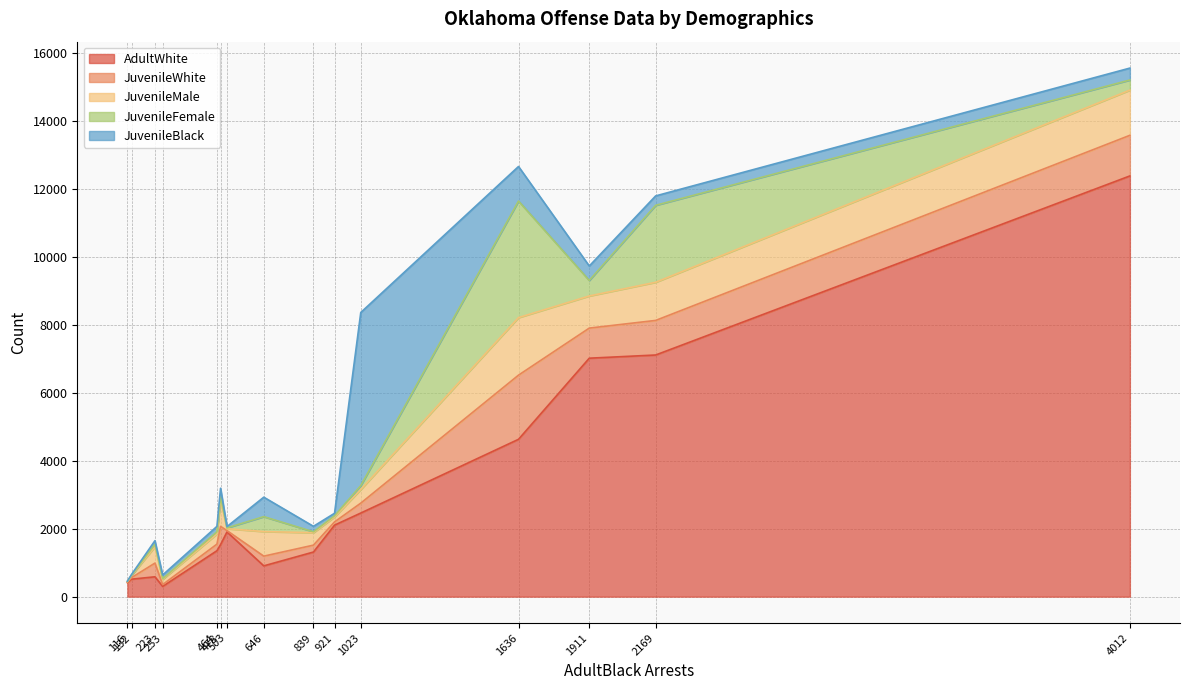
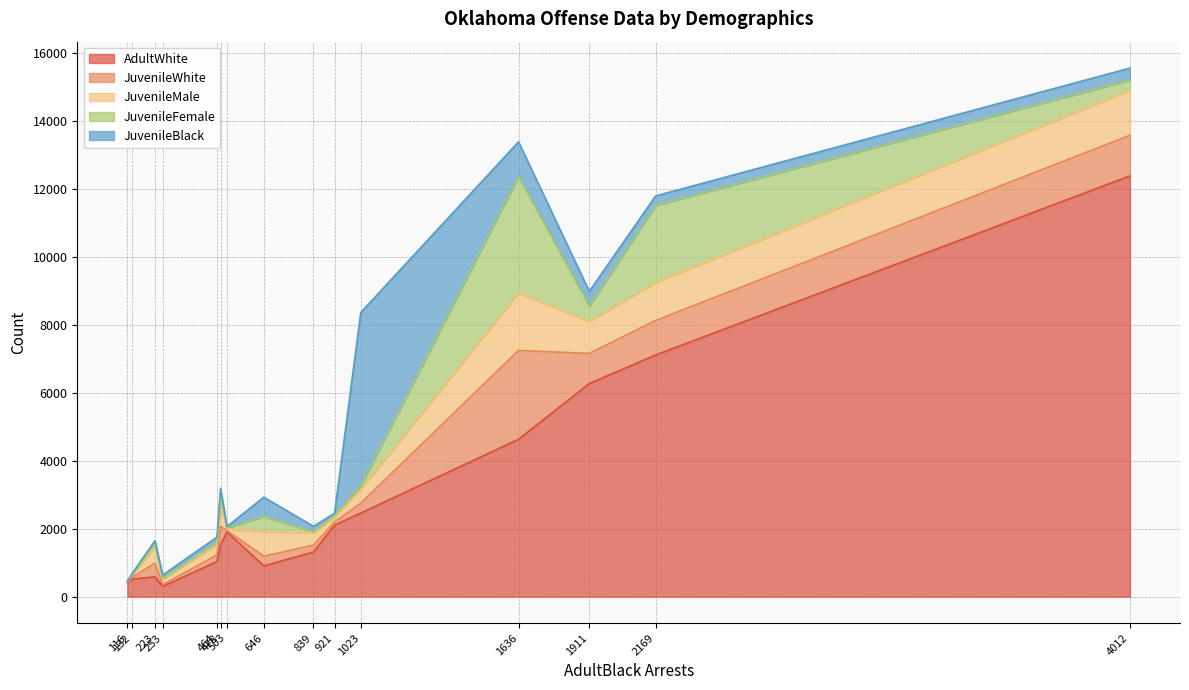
  {
    "AdultWhite": {
      "223": 600,
-     "464": 1400,
+     "464": 1000,
      "478": 1500,
      "646": 900,
      "839": 1300,
      "921": 2100,
      "1023": 2500,
      "1636": 4600,
-     "1911": 7000,
+     "1911": 6300,
      "2169": 7100,
      "4012": 12400
    },
    "JuvenileWhite": {
      "223": 400,
      "464": 200,
      "478": 500,
      "646": 300,
      "839": 200,
      "921": 100,
      "1023": 300,
-     "1636": 1900,
+     "1636": 2600,
      "1911": 900,
      "2169": 1000,
      "4012": 1200
    },
    "JuvenileMale": {
      "478": 800,
      "646": 700,
      "1023": 400,
      "1636": 1700,
      "1911": 900,
      "2169": 1100,
      "4012": 1300
    },
    "JuvenileFemale": {
      "478": 100,
      "646": 400,
      "1023": 100,
      "1636": 3400,
      "1911": 500,
      "2169": 2300,
      "4012": 300
    },
    "JuvenileBlack": {
      "223": 100,
      "253": 100,
      "464": 200,
      "478": 300,
      "646": 600,
      "839": 200,
      "1023": 5100,
      "1636": 1000,
      "1911": 400,
      "2169": 300,
      "4012": 400
    }
  }
